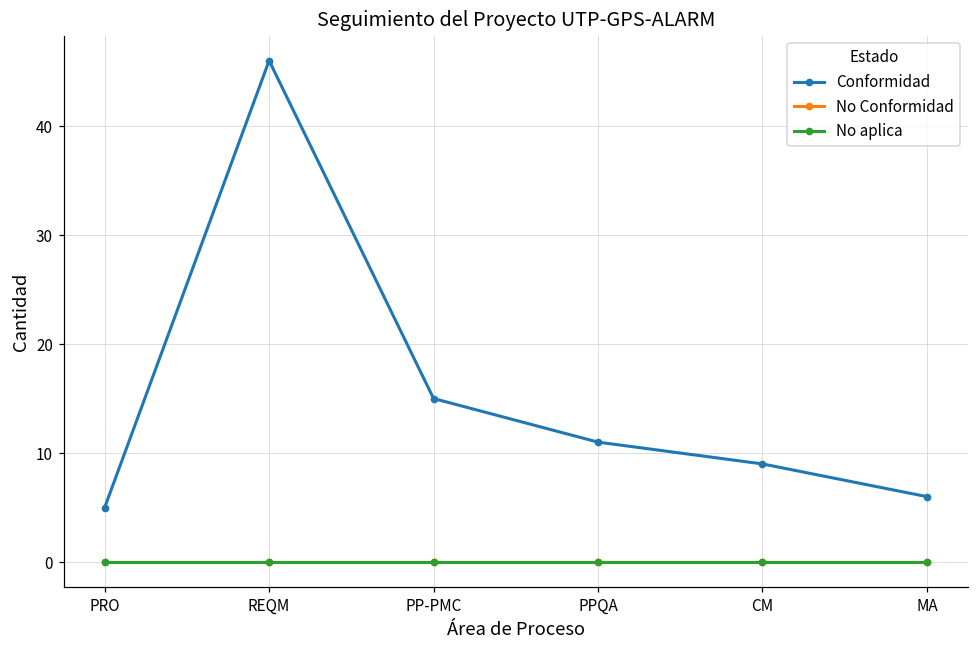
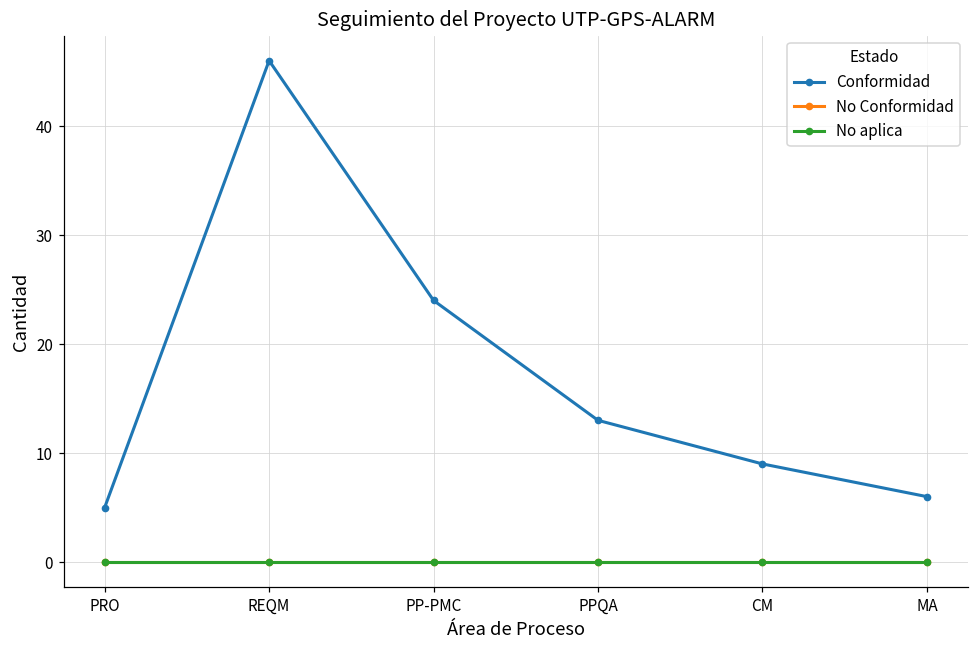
  {
    "Conformidad": {
      "PRO": 5,
      "REQM": 46,
-     "PP-PMC": 15,
-     "PPQA": 11,
+     "PP-PMC": 24,
+     "PPQA": 13,
      "CM": 9,
      "MA": 6
    },
    "No aplica": {
      "PRO": 0,
      "REQM": 0,
      "PP-PMC": 0,
      "PPQA": 0,
      "CM": 0,
      "MA": 0
    }
  }
